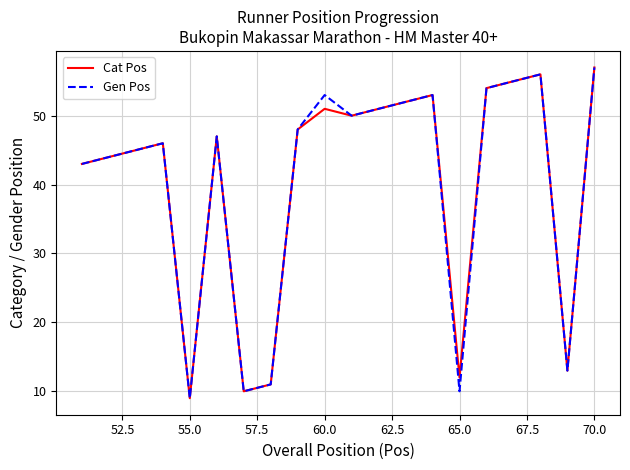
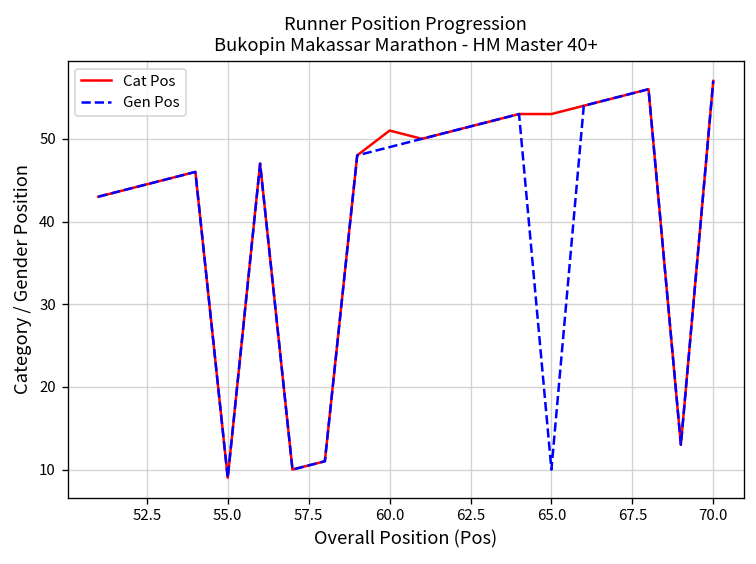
  {
    "Cat Pos": {
      "60.0": 51,
-     "65.0": 12
+     "65.0": 53
    },
    "Gen Pos": {
-     "60.0": 53,
+     "60.0": 49,
      "65.0": 10
    }
  }
